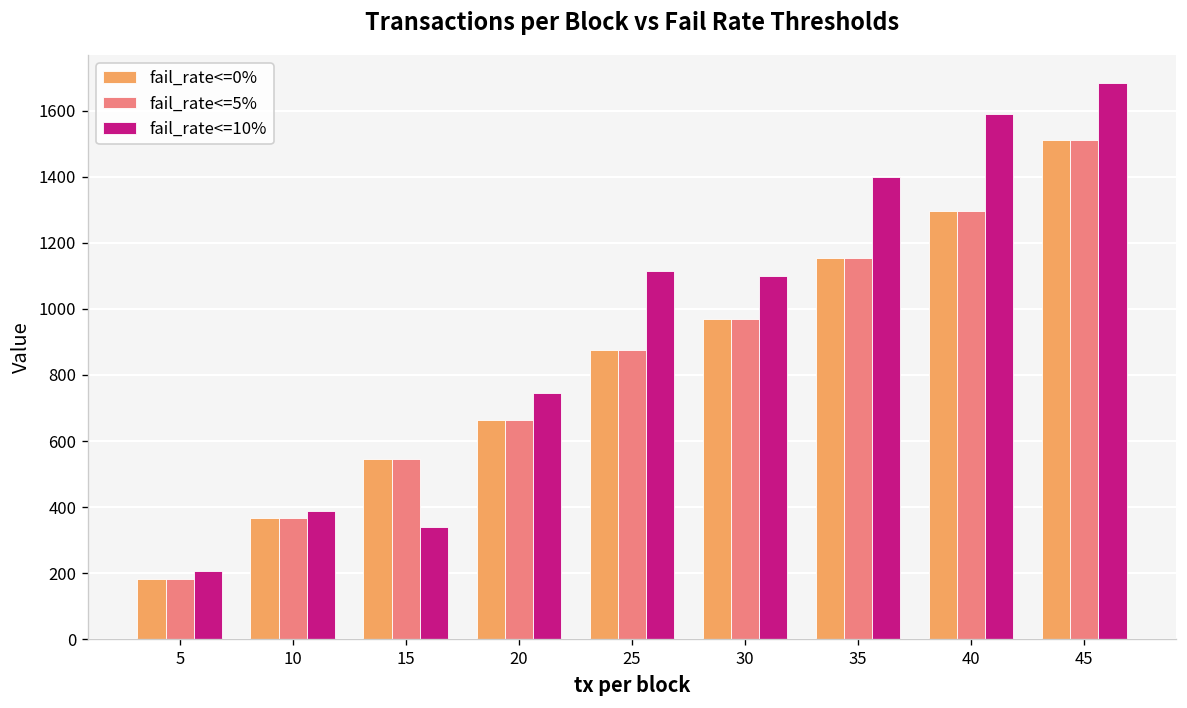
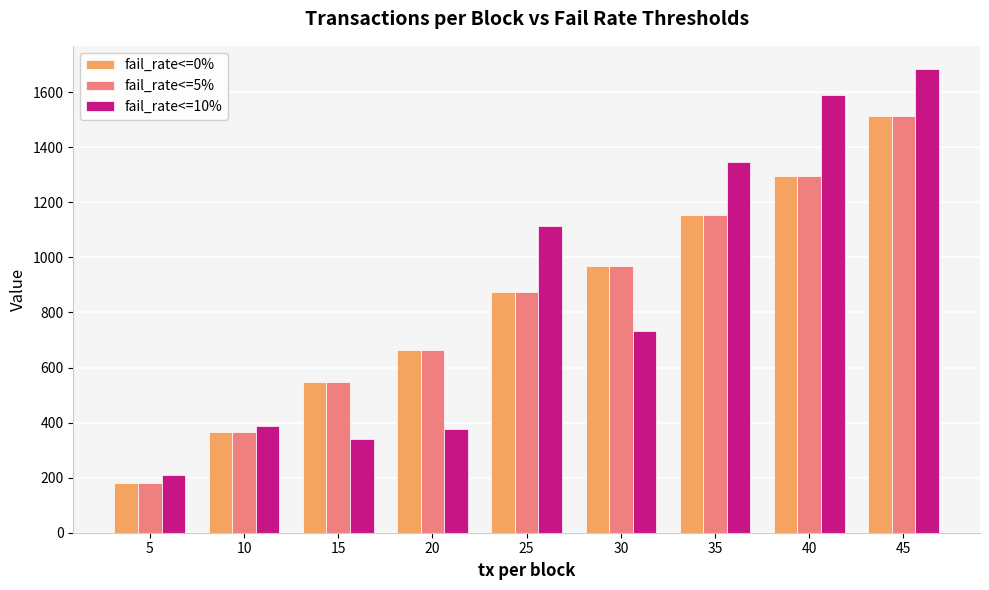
  {
    "fail_rate<=10%": {
      "5": 210,
      "10": 390,
      "15": 340,
-     "20": 740,
+     "20": 380,
      "25": 1110,
-     "30": 1100,
-     "35": 1400,
+     "30": 730,
+     "35": 1350,
      "40": 1590,
      "45": 1680
    }
  }
